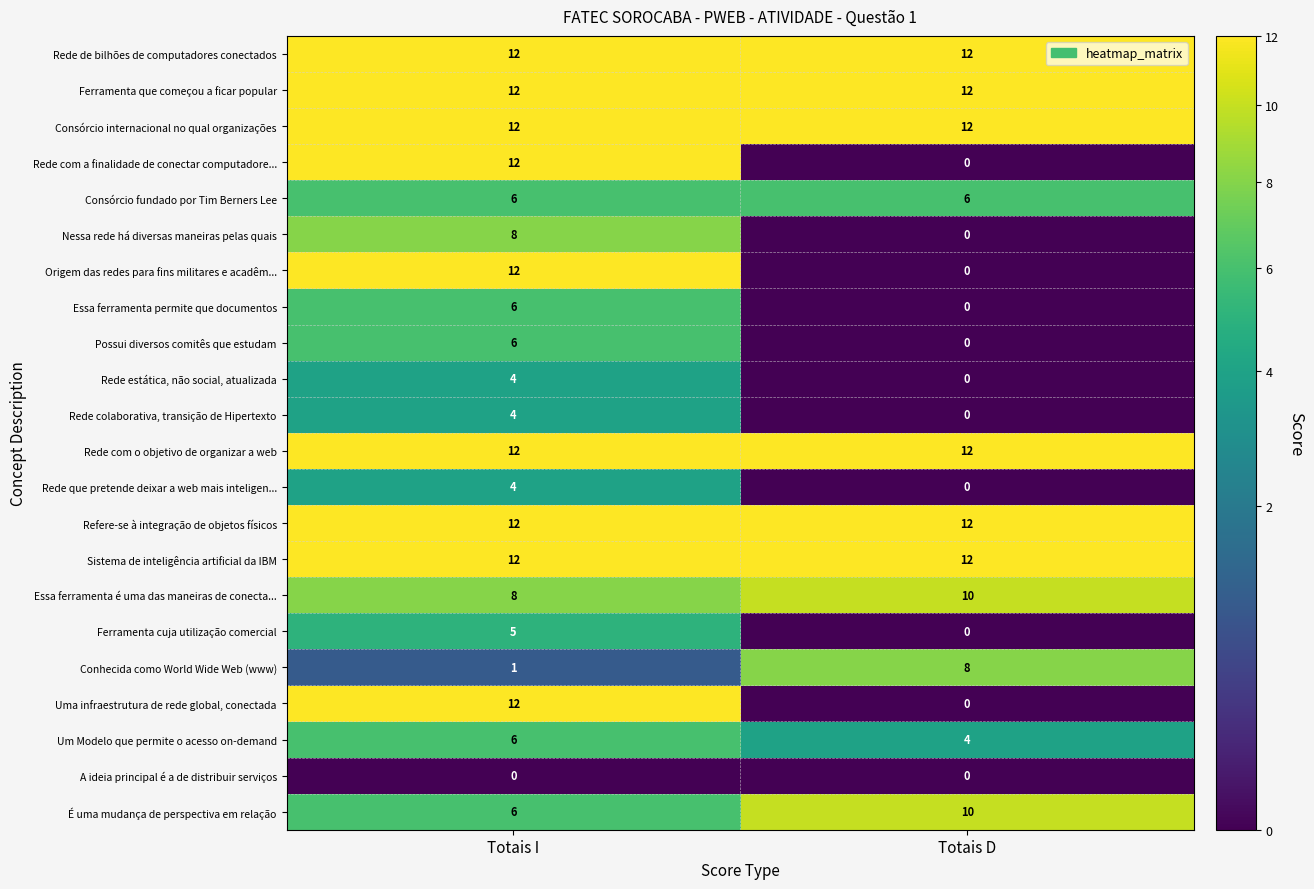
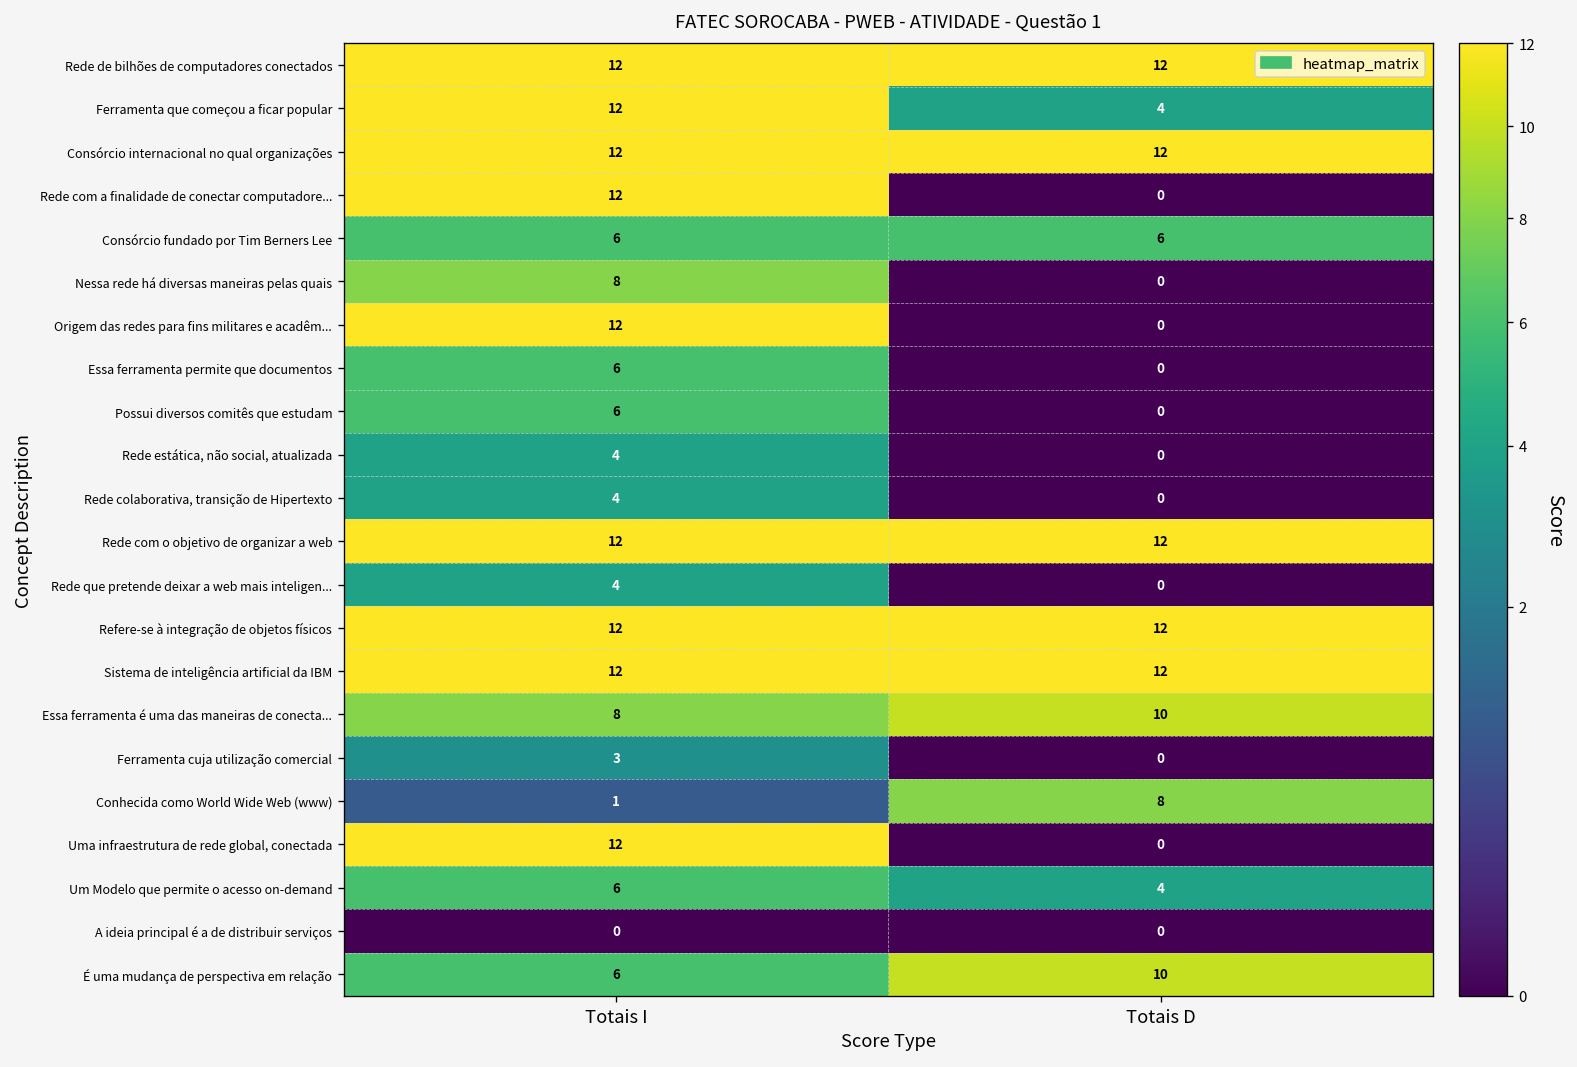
  {
    "Rede de bilhões de computadores conectados": {
      "Totais I": 12,
      "Totais D": 12
    },
    "Ferramenta que começou a ficar popular": {
      "Totais I": 12,
-     "Totais D": 12
+     "Totais D": 4
    },
    "Consórcio internacional no qual organizações": {
      "Totais I": 12,
      "Totais D": 12
    },
    "Rede com a finalidade de conectar computadore...": {
      "Totais I": 12,
      "Totais D": 0
    },
    "Consórcio fundado por Tim Berners Lee": {
      "Totais I": 6,
      "Totais D": 6
    },
    "Nessa rede há diversas maneiras pelas quais": {
      "Totais I": 8,
      "Totais D": 0
    },
    "Origem das redes para fins militares e acadêm...": {
      "Totais I": 12,
      "Totais D": 0
    },
    "Essa ferramenta permite que documentos": {
      "Totais I": 6,
      "Totais D": 0
    },
    "Possui diversos comitês que estudam": {
      "Totais I": 6,
      "Totais D": 0
    },
    "Rede estática, não social, atualizada": {
      "Totais I": 4,
      "Totais D": 0
    },
    "Rede colaborativa, transição de Hipertexto": {
      "Totais I": 4,
      "Totais D": 0
    },
    "Rede com o objetivo de organizar a web": {
      "Totais I": 12,
      "Totais D": 12
    },
    "Rede que pretende deixar a web mais inteligen...": {
      "Totais I": 4,
      "Totais D": 0
    },
    "Refere-se à integração de objetos físicos": {
      "Totais I": 12,
      "Totais D": 12
    },
    "Sistema de inteligência artificial da IBM": {
      "Totais I": 12,
      "Totais D": 12
    },
    "Essa ferramenta é uma das maneiras de conecta...": {
      "Totais I": 8,
      "Totais D": 10
    },
    "Ferramenta cuja utilização comercial": {
-     "Totais I": 5,
+     "Totais I": 3,
      "Totais D": 0
    },
    "Conhecida como World Wide Web (www)": {
      "Totais I": 1,
      "Totais D": 8
    },
    "Uma infraestrutura de rede global, conectada": {
      "Totais I": 12,
      "Totais D": 0
    },
    "Um Modelo que permite o acesso on-demand": {
      "Totais I": 6,
      "Totais D": 4
    },
    "A ideia principal é a de distribuir serviços": {
      "Totais I": 0,
      "Totais D": 0
    },
    "É uma mudança de perspectiva em relação": {
      "Totais I": 6,
      "Totais D": 10
    }
  }
